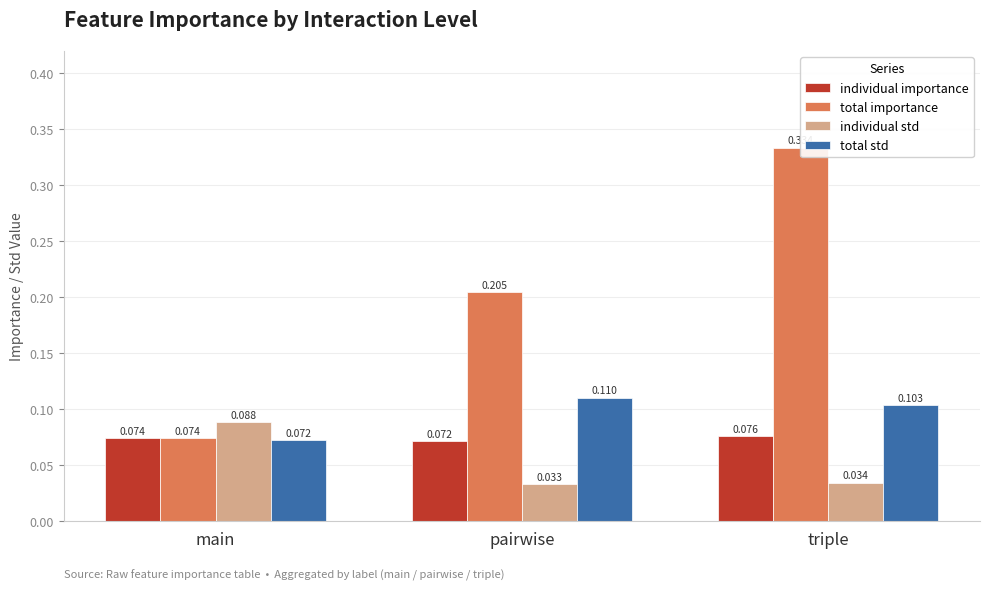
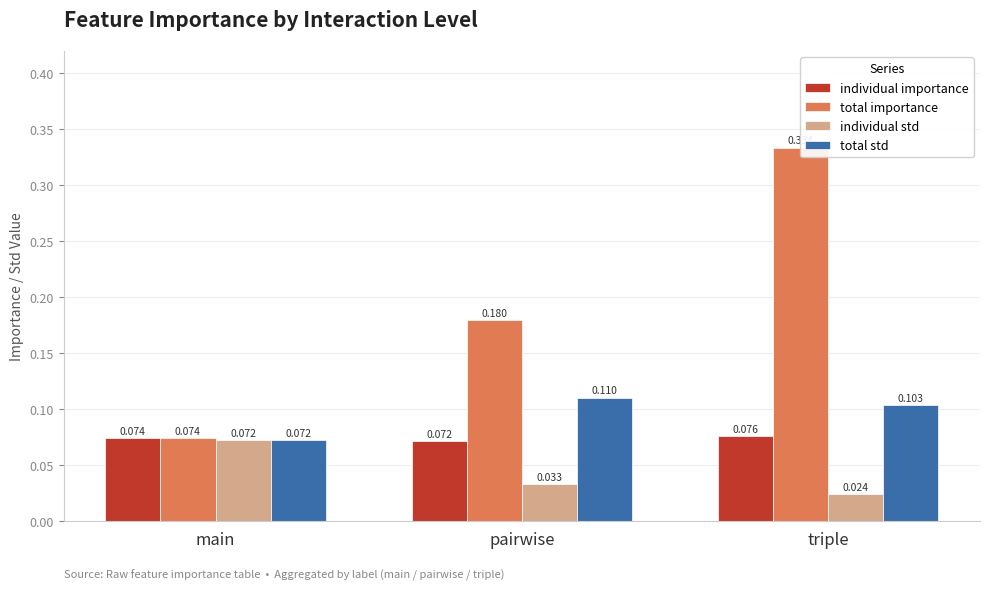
  {
    "individual importance": {
      "main": 0.074,
      "pairwise": 0.072,
      "triple": 0.076
    },
    "total importance": {
      "main": 0.074,
-     "pairwise": 0.205
+     "pairwise": 0.180
    },
    "individual std": {
-     "main": 0.088,
+     "main": 0.072,
      "pairwise": 0.033,
-     "triple": 0.034
+     "triple": 0.024
    },
    "total std": {
      "main": 0.072,
      "pairwise": 0.110,
      "triple": 0.103
    }
  }
